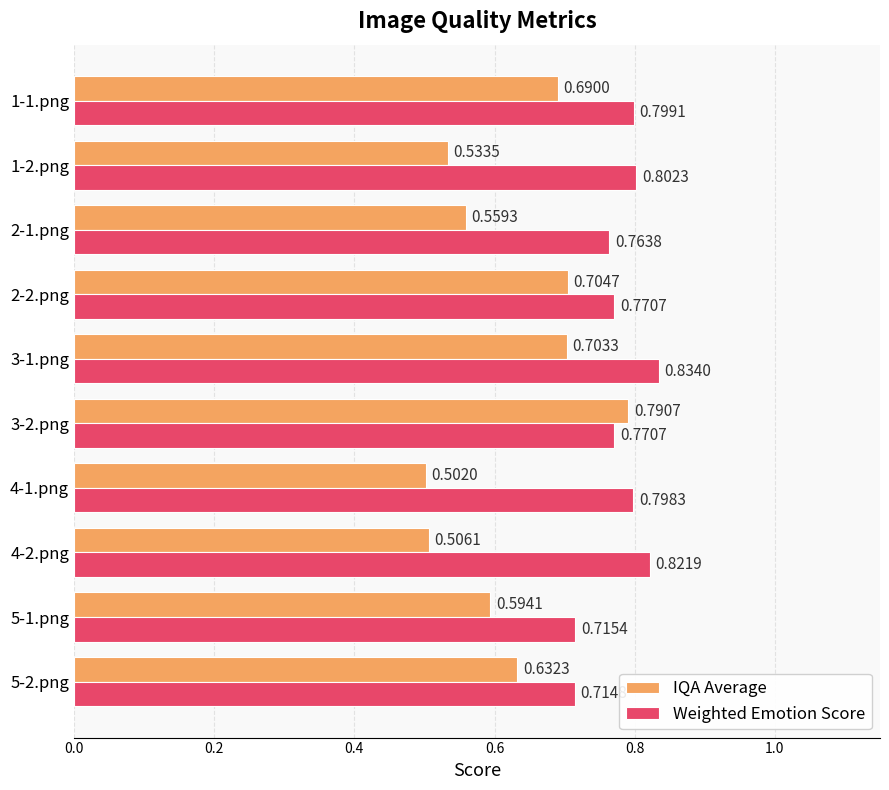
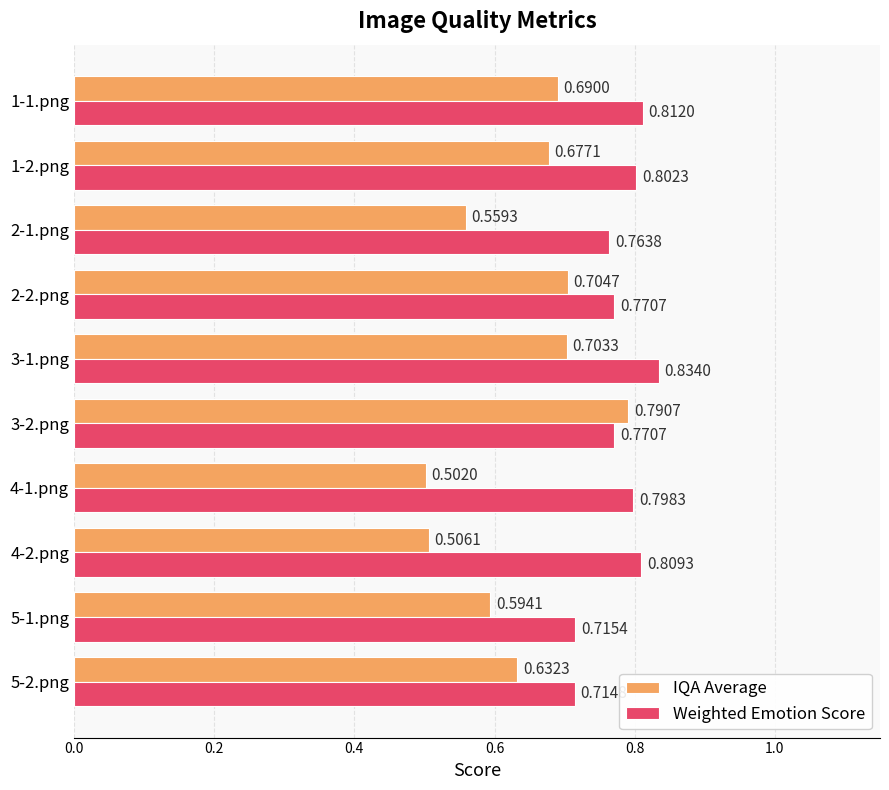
  {
    "IQA Average": {
      "1-1.png": 0.6900,
-     "1-2.png": 0.5335,
+     "1-2.png": 0.6771,
      "2-1.png": 0.5593,
      "2-2.png": 0.7047,
      "3-1.png": 0.7033,
      "3-2.png": 0.7907,
      "4-1.png": 0.5020,
      "4-2.png": 0.5061,
      "5-1.png": 0.5941,
      "5-2.png": 0.6323
    },
    "Weighted Emotion Score": {
-     "1-1.png": 0.7991,
+     "1-1.png": 0.8120,
      "1-2.png": 0.8023,
      "2-1.png": 0.7638,
      "2-2.png": 0.7707,
      "3-1.png": 0.8340,
      "3-2.png": 0.7707,
      "4-1.png": 0.7983,
-     "4-2.png": 0.8219,
+     "4-2.png": 0.8093,
      "5-1.png": 0.7154
    }
  }
